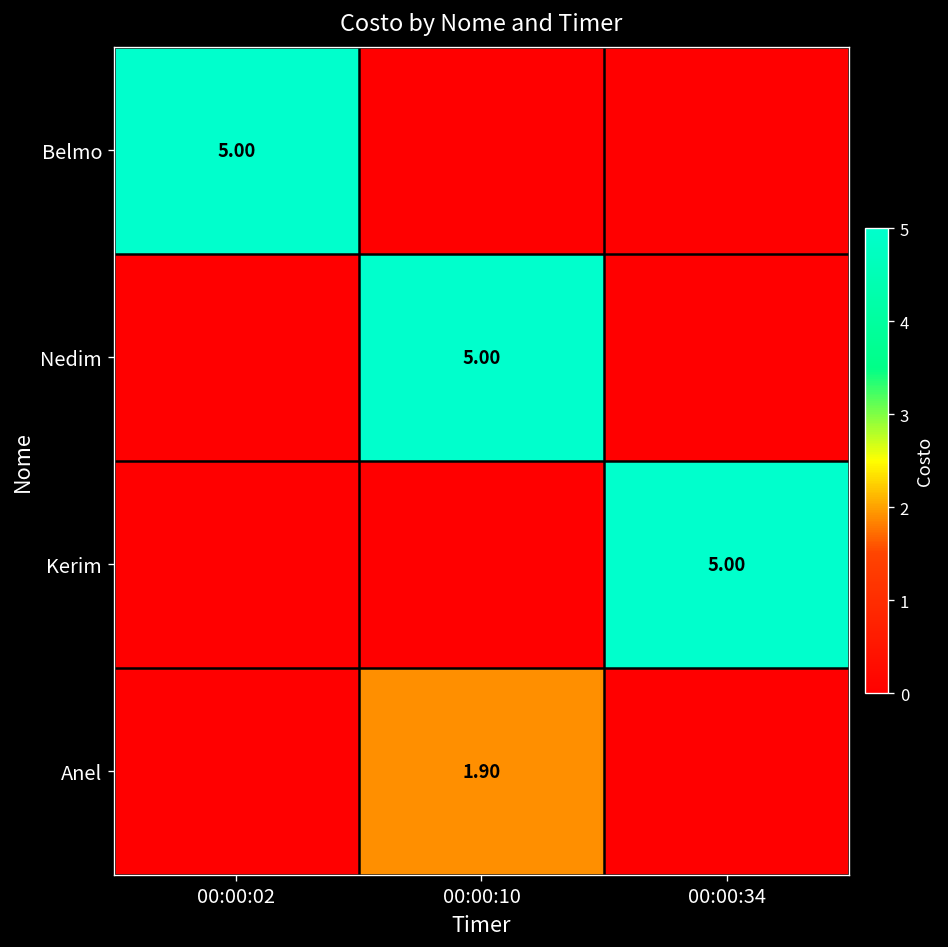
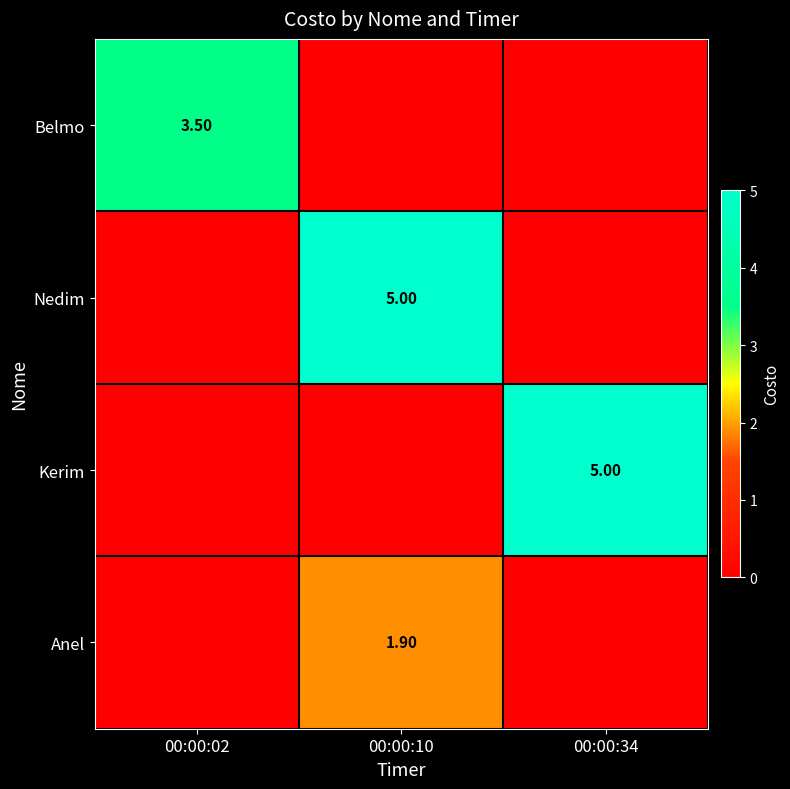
  {
    "Belmo": {
-     "00:00:02": 5.00
+     "00:00:02": 3.50
    },
    "Nedim": {
      "00:00:10": 5.00
    },
    "Kerim": {
      "00:00:34": 5.00
    },
    "Anel": {
      "00:00:10": 1.90
    }
  }
